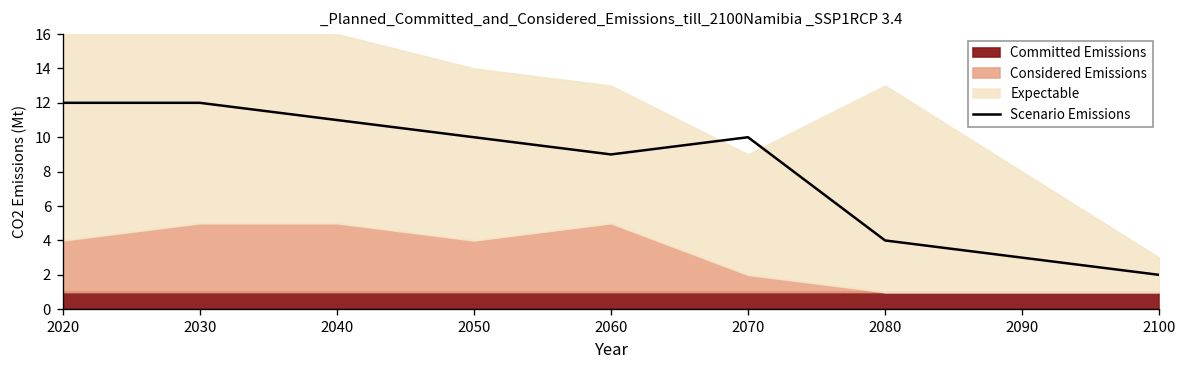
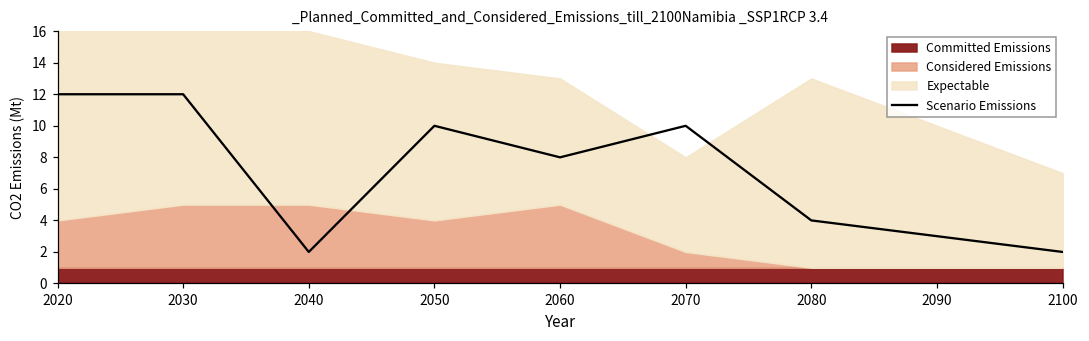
  {
    "Scenario Emissions": {
      "2020": 12,
      "2030": 12,
-     "2040": 11,
+     "2040": 2,
      "2050": 10,
-     "2060": 9,
+     "2060": 8,
      "2070": 10,
      "2080": 4,
      "2100": 2
    },
    "Committed Emissions": {
      "2020": 1,
      "2030": 1,
      "2040": 1,
      "2050": 1,
      "2060": 1,
      "2070": 1
    },
    "Considered Emissions": {
      "2020": 3,
      "2030": 4,
      "2040": 4,
      "2050": 3,
      "2060": 4,
      "2070": 1
    },
    "Expectable": {
      "2040": 11,
      "2050": 10,
      "2060": 8,
-     "2070": 7,
+     "2070": 6,
      "2080": 12,
-     "2100": 2
+     "2100": 6
    }
  }
